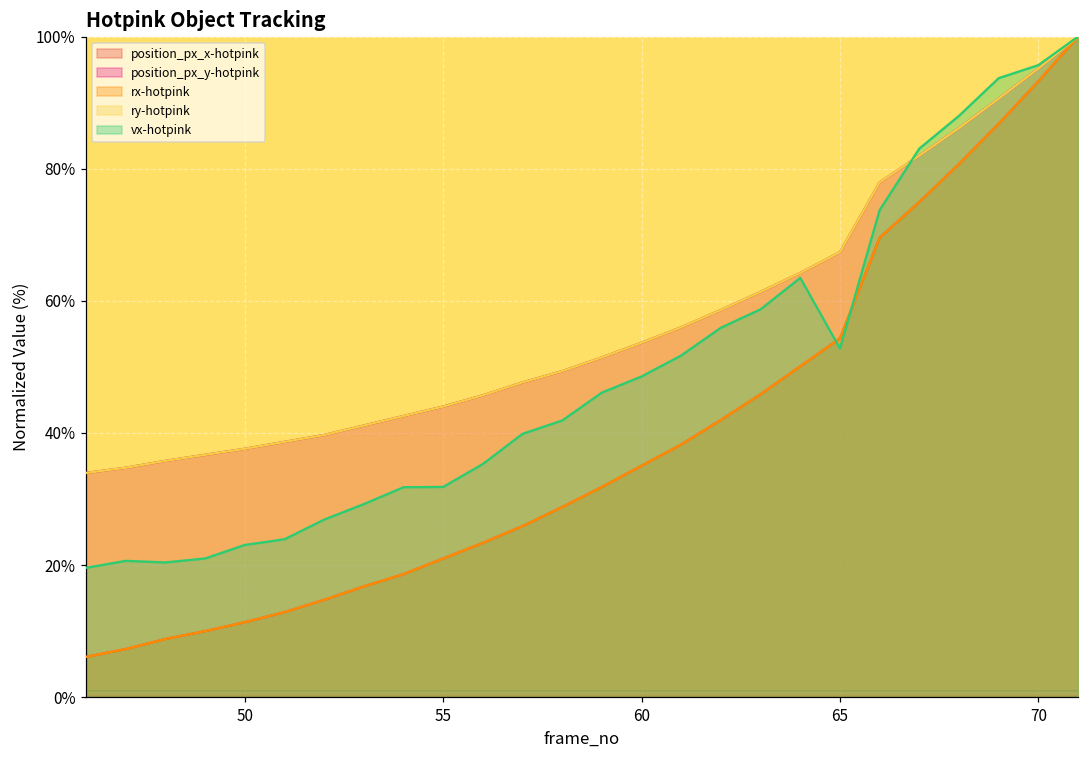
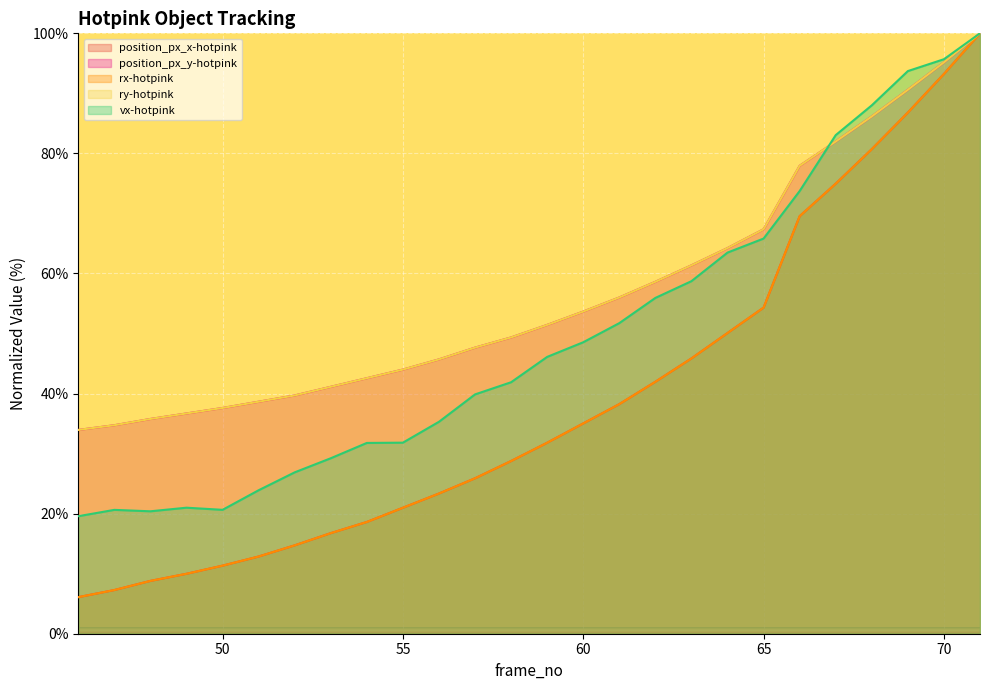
  {
    "vx-hotpink": {
-     "50": "23%",
+     "50": "21%",
      "55": "32%",
      "60": "49%",
-     "65": "53%",
+     "65": "66%",
      "70": "96%"
    }
  }
